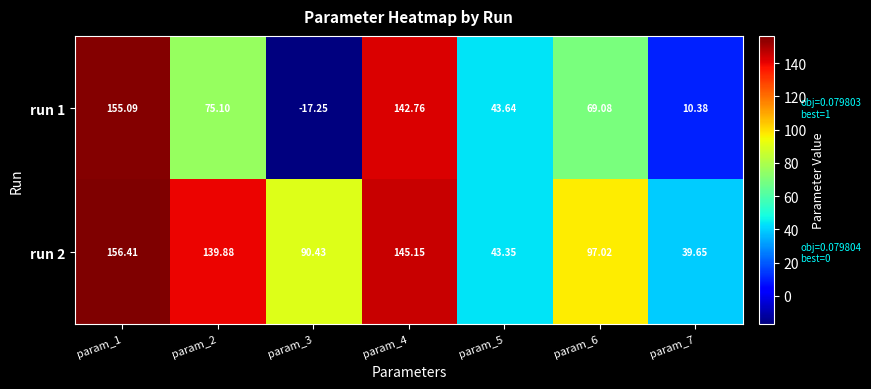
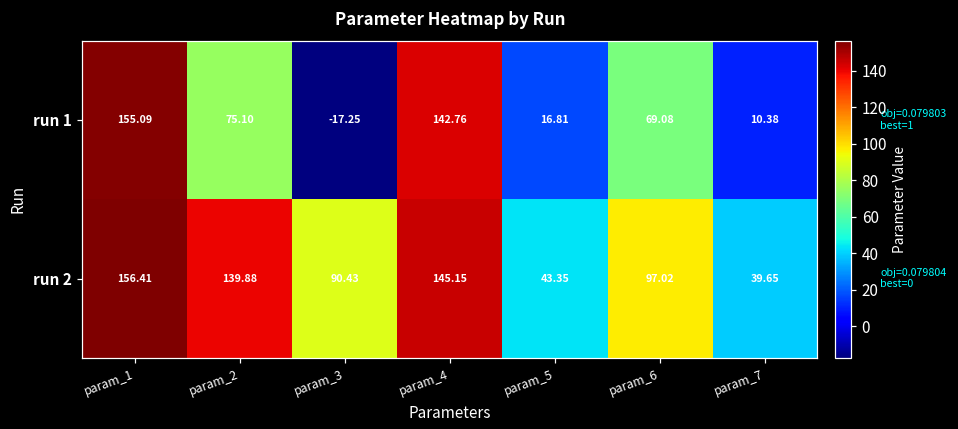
  {
    "run 1": {
      "param_1": 155.09,
      "param_2": 75.10,
      "param_3": -17.25,
      "param_4": 142.76,
-     "param_5": 43.64,
+     "param_5": 16.81,
      "param_6": 69.08,
      "param_7": 10.38
    },
    "run 2": {
      "param_1": 156.41,
      "param_2": 139.88,
      "param_3": 90.43,
      "param_4": 145.15,
      "param_5": 43.35,
      "param_6": 97.02,
      "param_7": 39.65
    }
  }
